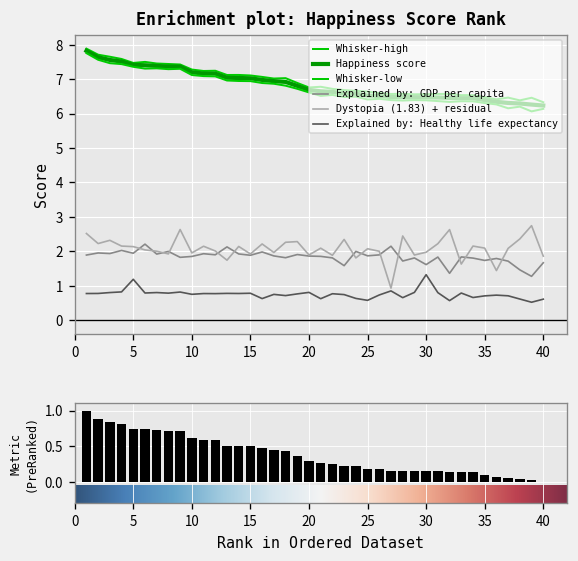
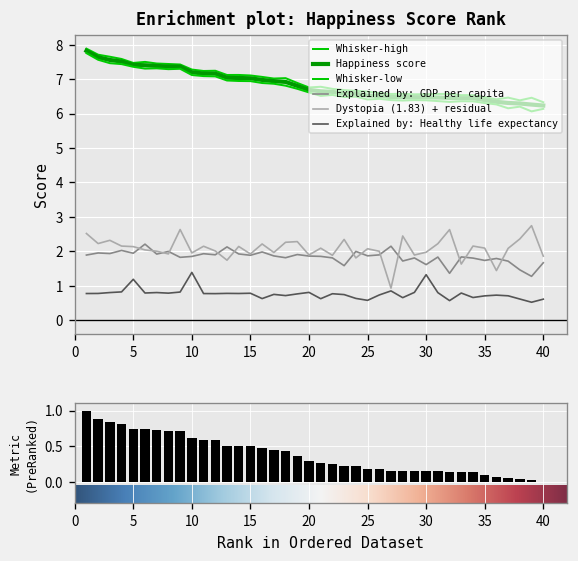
  {
    "Enrichment plot: Happiness Score Rank": {
      "Explained by: Healthy life expectancy": {
        "5": 1.2,
-       "10": 0.8,
+       "10": 1.4,
        "15": 0.8,
        "20": 0.8,
        "25": 0.6,
        "30": 1.3,
        "35": 0.7,
        "40": 0.6
      }
    }
  }
